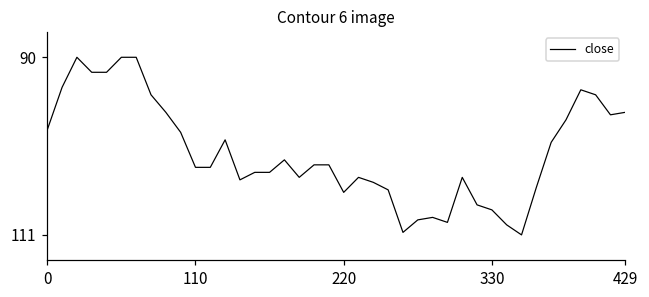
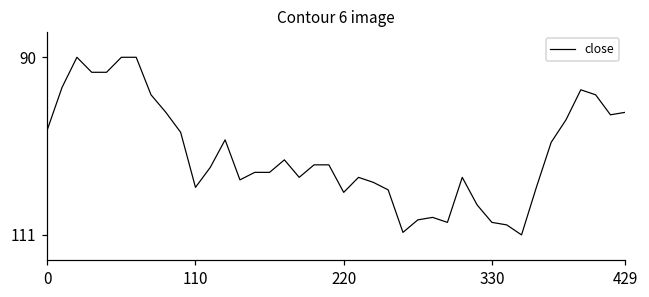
  {
    "0": 99,
-   "110": 103,
+   "110": 105,
    "220": 106,
-   "330": 108,
+   "330": 110,
    "429": 96
  }
